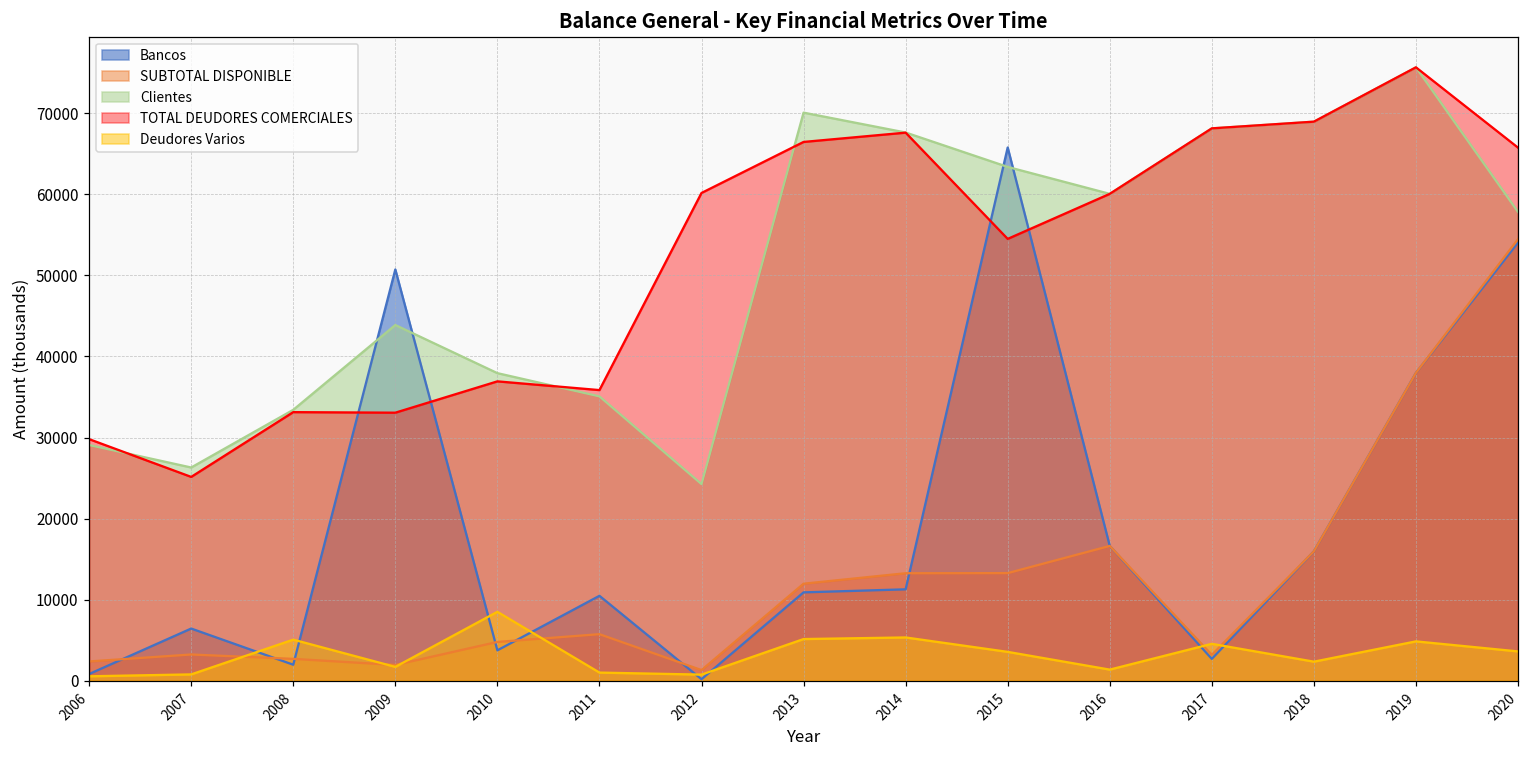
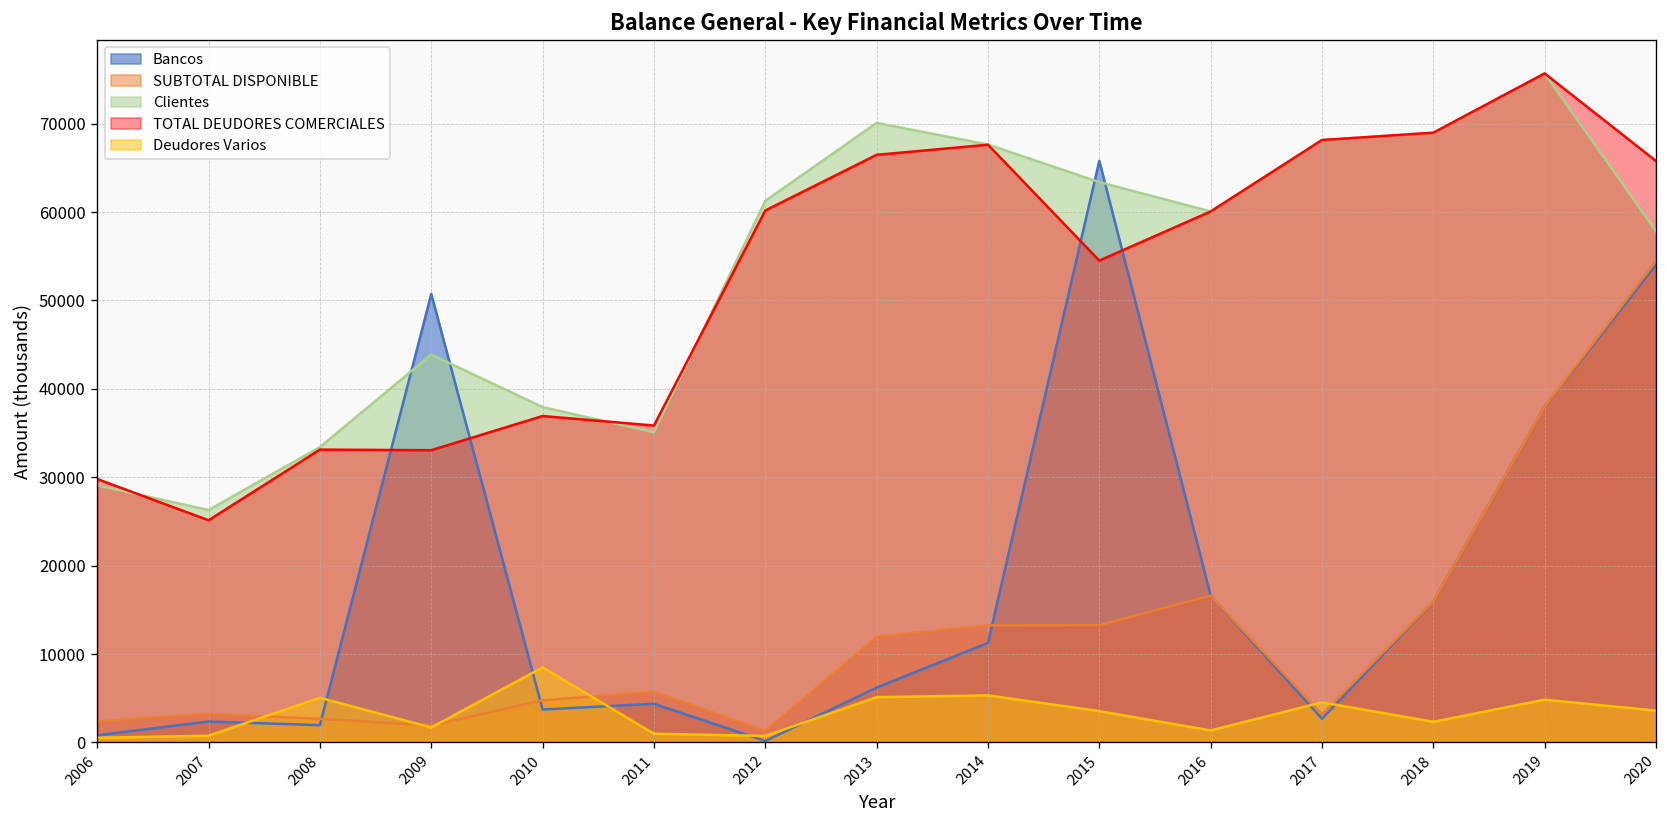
  {
    "Bancos": {
-     "2007": 6000,
+     "2007": 2000,
      "2008": 2000,
      "2009": 51000,
      "2010": 4000,
-     "2011": 10000,
+     "2011": 4000,
      "2012": 0,
-     "2013": 11000,
+     "2013": 6000,
      "2014": 11000,
      "2015": 66000,
      "2017": 3000,
      "2020": 54000
    },
    "Clientes": {
      "2006": 29000,
      "2007": 26000,
      "2009": 44000,
      "2010": 38000,
      "2011": 35000,
-     "2012": 24000,
+     "2012": 61000,
      "2013": 70000,
      "2015": 63000,
      "2020": 58000
    },
    "Deudores Varios": {
      "2007": 1000,
      "2008": 5000,
      "2010": 8000,
      "2011": 1000,
      "2012": 1000,
      "2013": 5000,
      "2014": 5000,
      "2015": 4000,
      "2016": 1000,
      "2017": 5000,
      "2018": 2000,
      "2019": 5000,
      "2020": 4000
    }
  }
